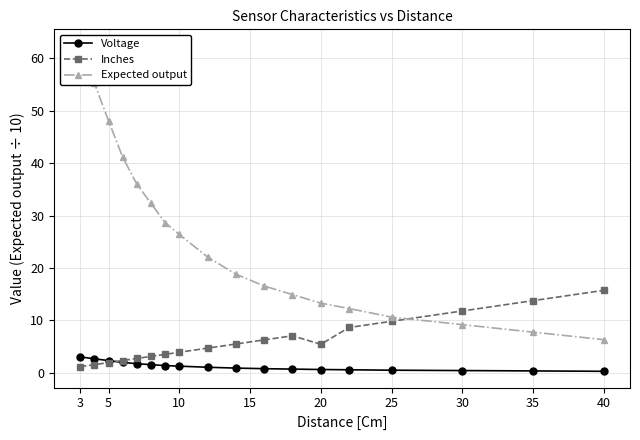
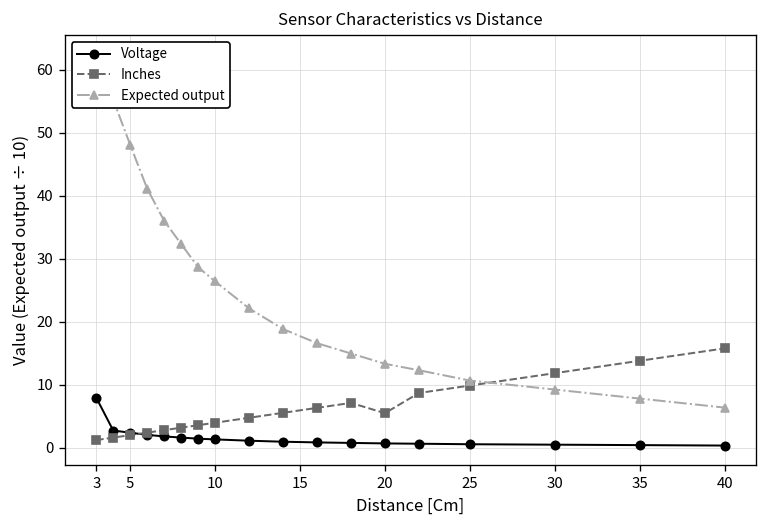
  {
    "Voltage": {
-     "3": 3,
+     "3": 8,
      "10": 1,
      "20": 1,
      "25": 1,
      "30": 0,
      "35": 0,
      "40": 0
    },
    "Inches": {
      "3": 1,
      "10": 4,
      "20": 5,
      "25": 10,
      "30": 12,
      "35": 14,
      "40": 16
    },
    "Expected output": {
      "5": 48,
      "10": 26,
      "20": 13,
      "25": 11,
      "30": 9,
      "35": 8,
      "40": 6
    }
  }
